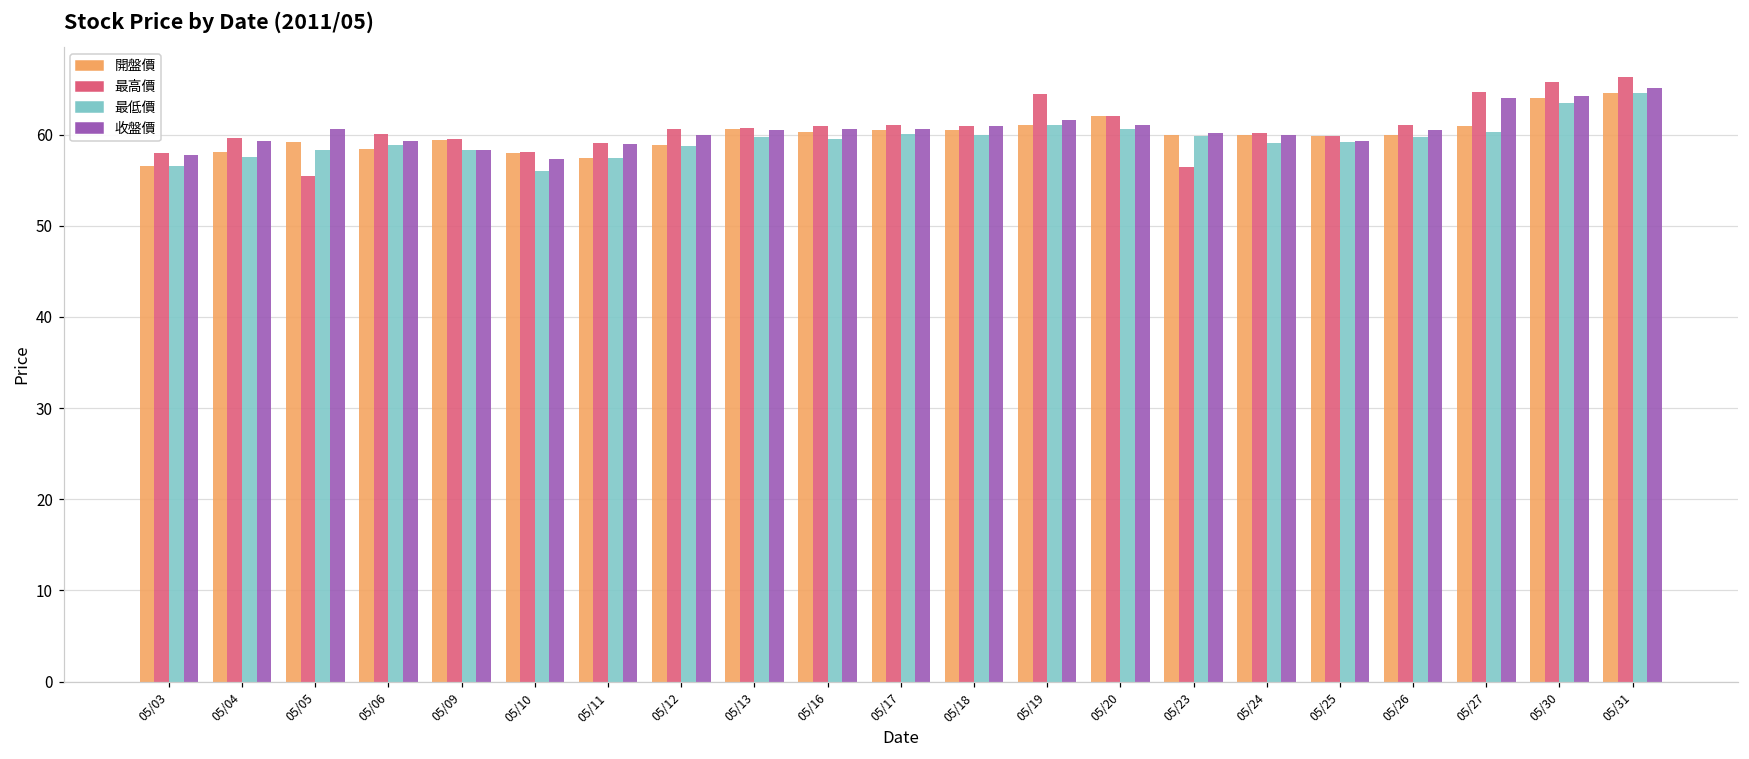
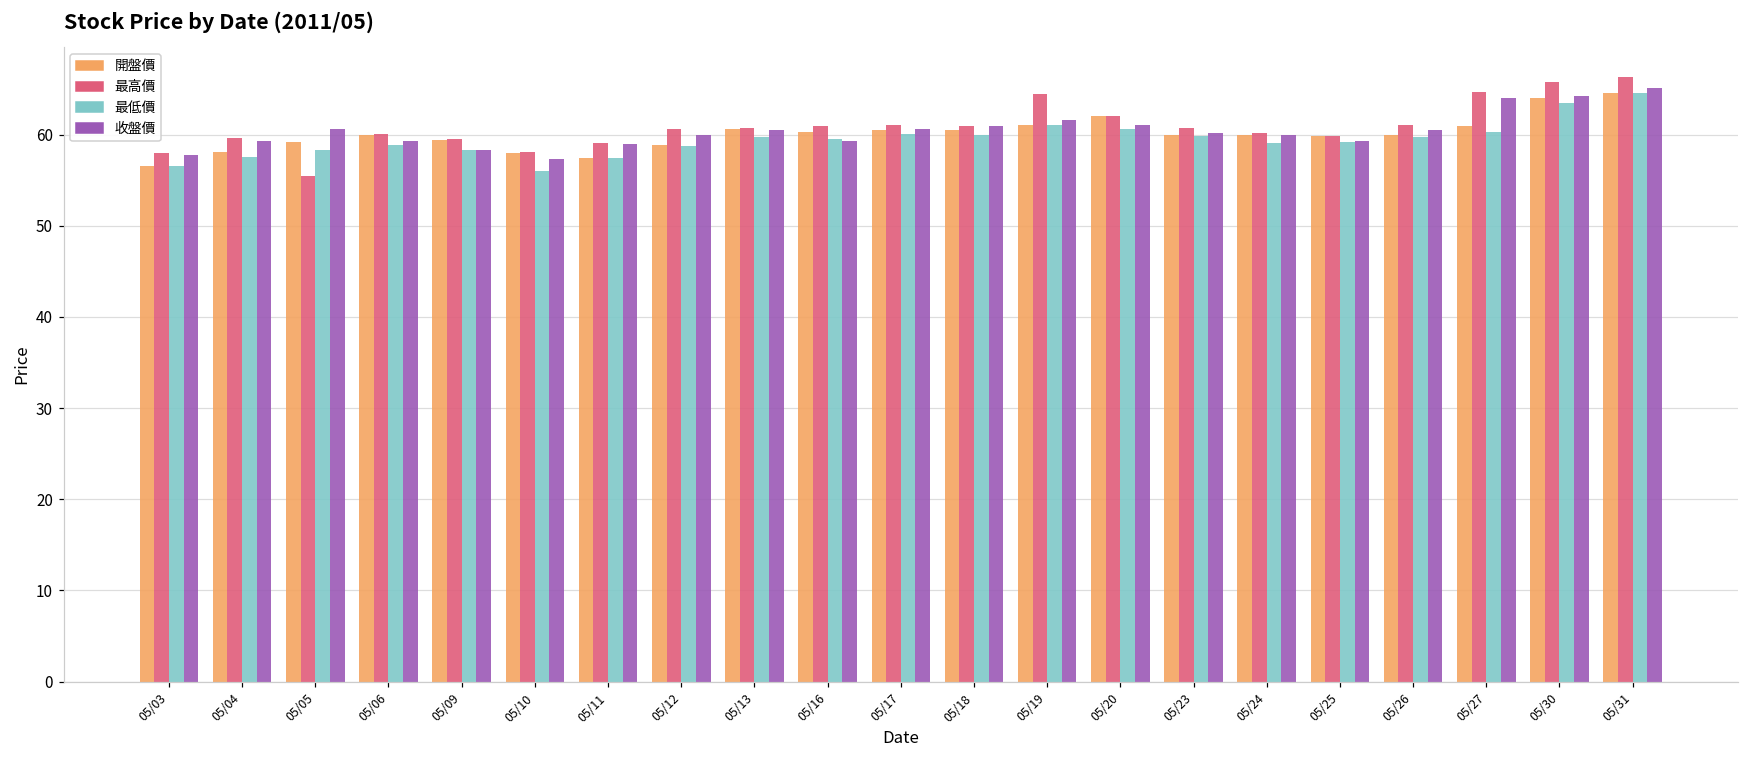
  {
    "開盤價": {
      "05/03": 57,
      "05/04": 58,
      "05/05": 59,
-     "05/06": 58,
+     "05/06": 60,
      "05/09": 59,
      "05/10": 58,
      "05/11": 57,
      "05/12": 59,
      "05/13": 61,
      "05/16": 60,
      "05/17": 61,
      "05/18": 61,
      "05/19": 61,
      "05/20": 62,
      "05/23": 60,
      "05/24": 60,
      "05/25": 60,
      "05/26": 60,
      "05/27": 61,
      "05/30": 64,
      "05/31": 65
    },
    "最高價": {
      "05/03": 58,
      "05/04": 60,
      "05/05": 56,
      "05/06": 60,
      "05/09": 60,
      "05/10": 58,
      "05/11": 59,
      "05/12": 61,
      "05/13": 61,
      "05/16": 61,
      "05/17": 61,
      "05/18": 61,
      "05/19": 64,
      "05/20": 62,
-     "05/23": 56,
+     "05/23": 61,
      "05/24": 60,
      "05/25": 60,
      "05/26": 61,
      "05/27": 65,
      "05/30": 66,
      "05/31": 66
    },
    "最低價": {
      "05/03": 57,
      "05/04": 58,
      "05/05": 58,
      "05/06": 59,
      "05/09": 58,
      "05/10": 56,
      "05/11": 57,
      "05/12": 59,
      "05/13": 60,
      "05/16": 60,
      "05/17": 60,
      "05/18": 60,
      "05/19": 61,
      "05/20": 61,
      "05/23": 60,
      "05/24": 59,
      "05/25": 59,
      "05/26": 60,
      "05/27": 60,
      "05/30": 64,
      "05/31": 65
    },
    "收盤價": {
      "05/03": 58,
      "05/04": 59,
      "05/05": 61,
      "05/06": 59,
      "05/09": 58,
      "05/10": 57,
      "05/11": 59,
      "05/12": 60,
      "05/13": 61,
-     "05/16": 61,
+     "05/16": 59,
      "05/17": 61,
      "05/18": 61,
      "05/19": 62,
      "05/20": 61,
      "05/23": 60,
      "05/24": 60,
      "05/25": 59,
      "05/26": 61,
      "05/27": 64,
      "05/30": 64,
      "05/31": 65
    }
  }
